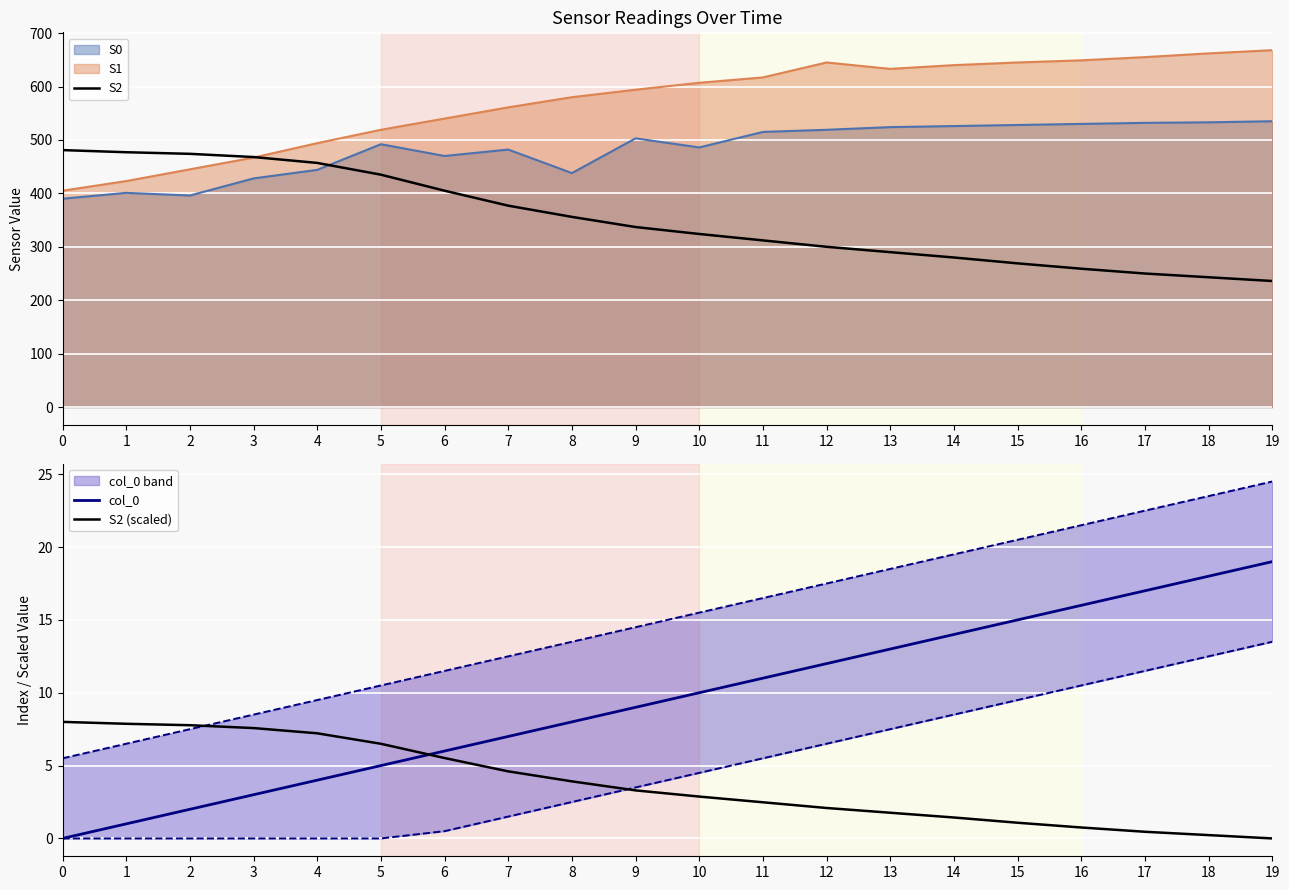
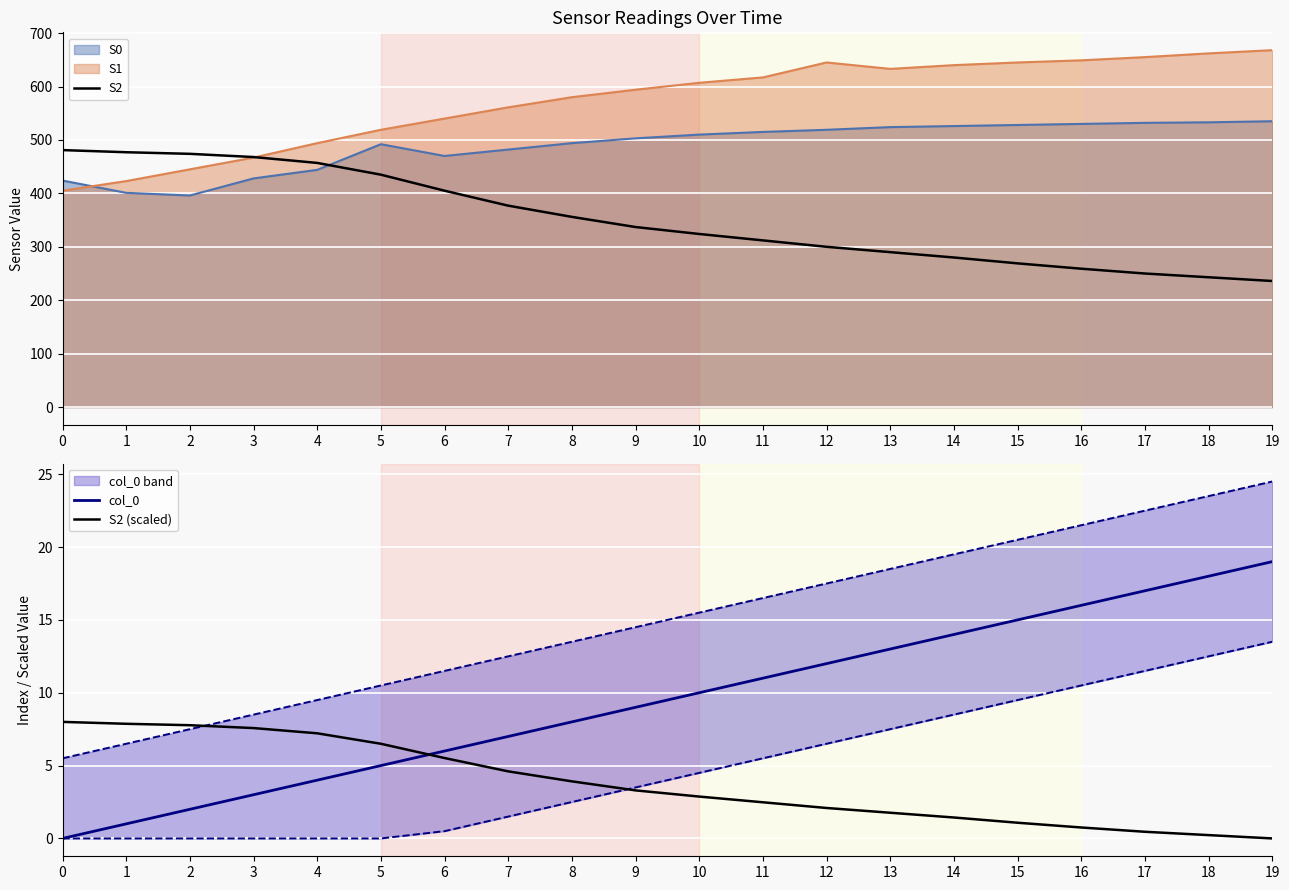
  {
    "Sensor Readings Over Time": {
      "S0": {
-       "0": 390,
+       "0": 420,
        "1": 400,
        "2": 400,
        "3": 430,
        "4": 440,
        "5": 490,
        "6": 470,
        "7": 480,
-       "8": 440,
+       "8": 490,
        "9": 500,
-       "10": 490,
+       "10": 510,
        "11": 520,
        "12": 520,
        "13": 520,
        "14": 530,
        "15": 530,
        "16": 530,
        "17": 530,
        "18": 530,
        "19": 540
      },
      "S1": {
        "0": 410,
        "1": 420,
        "2": 450,
        "4": 490,
        "5": 520,
        "6": 540,
        "7": 560,
        "8": 580,
        "9": 590,
        "10": 610,
        "11": 620,
        "12": 650,
        "13": 630,
        "14": 640,
        "15": 650,
        "16": 650,
        "17": 660,
        "18": 660,
        "19": 670
      },
      "S2": {
        "0": 480,
        "1": 480,
        "2": 470,
        "4": 460,
        "5": 440,
        "6": 410,
        "7": 380,
        "8": 360,
        "9": 340,
        "10": 320,
        "11": 310,
        "12": 300,
        "13": 290,
        "14": 280,
        "15": 270,
        "16": 260,
        "17": 250,
        "18": 240,
        "19": 240
      }
    }
  }
